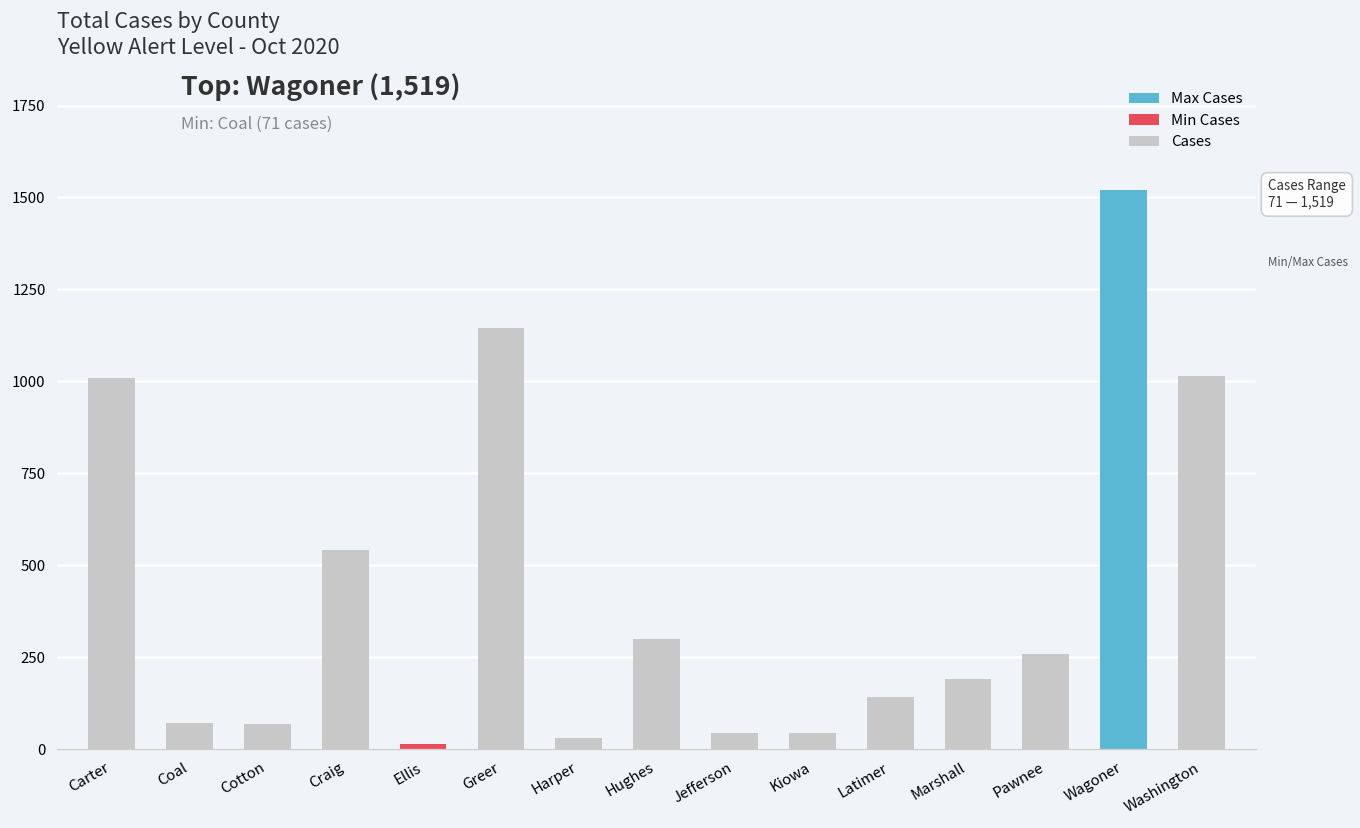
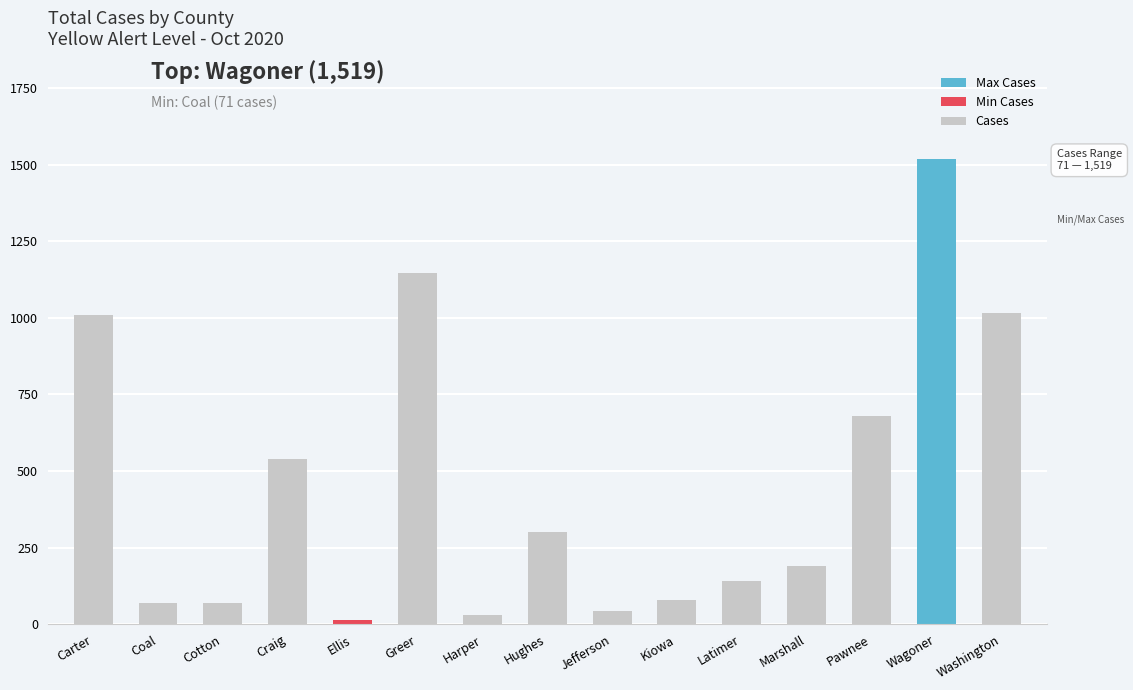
  {
    "Carter": 1010,
    "Coal": 70,
    "Cotton": 70,
    "Craig": 540,
    "Ellis": 10,
    "Greer": 1150,
    "Harper": 30,
    "Hughes": 300,
    "Jefferson": 40,
-   "Kiowa": 40,
+   "Kiowa": 80,
    "Latimer": 140,
    "Marshall": 190,
-   "Pawnee": 260,
+   "Pawnee": 680,
    "Wagoner": 1520,
    "Washington": 1020
  }
